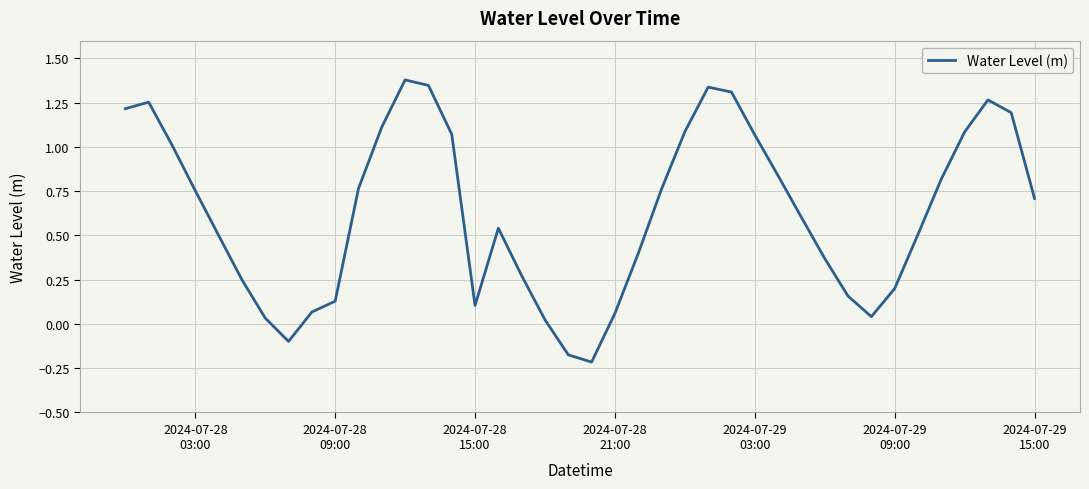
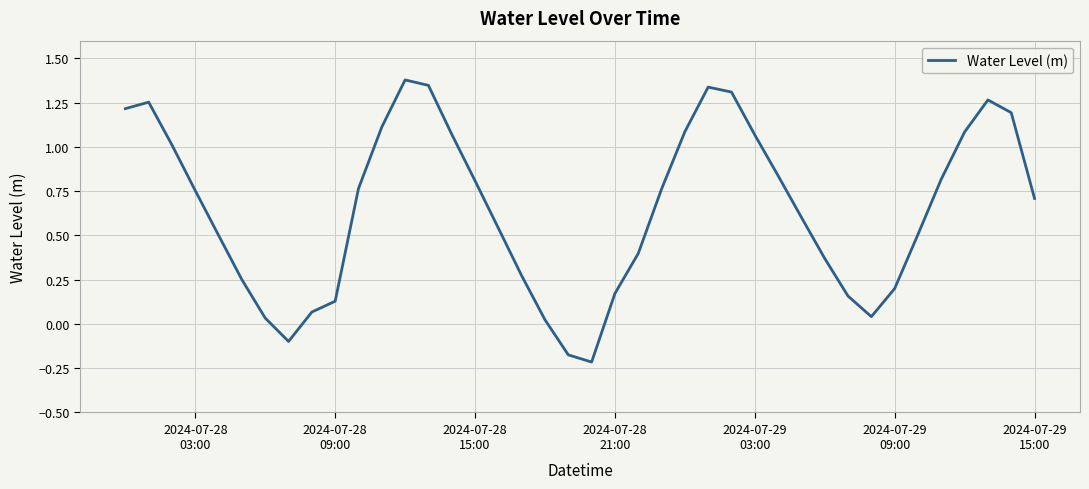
  {
    "2024-07-28 03:00": 0.75,
    "2024-07-28 09:00": 0.13,
-   "2024-07-28 15:00": 0.10,
-   "2024-07-28 21:00": 0.06,
+   "2024-07-28 15:00": 0.81,
+   "2024-07-28 21:00": 0.17,
    "2024-07-29 03:00": 1.07,
    "2024-07-29 09:00": 0.20,
    "2024-07-29 15:00": 0.71
  }
